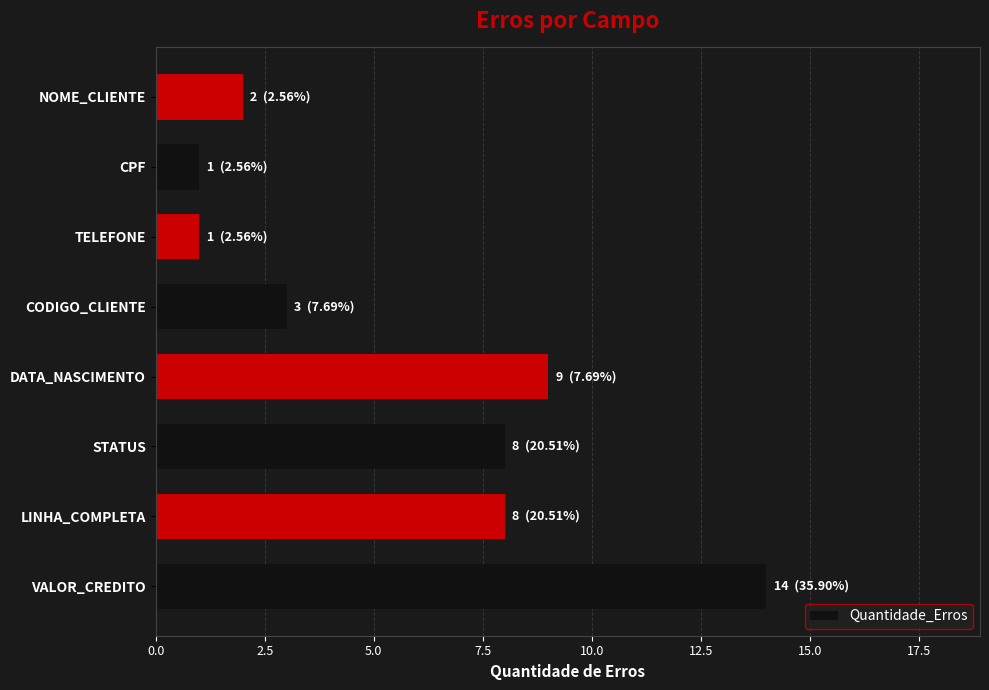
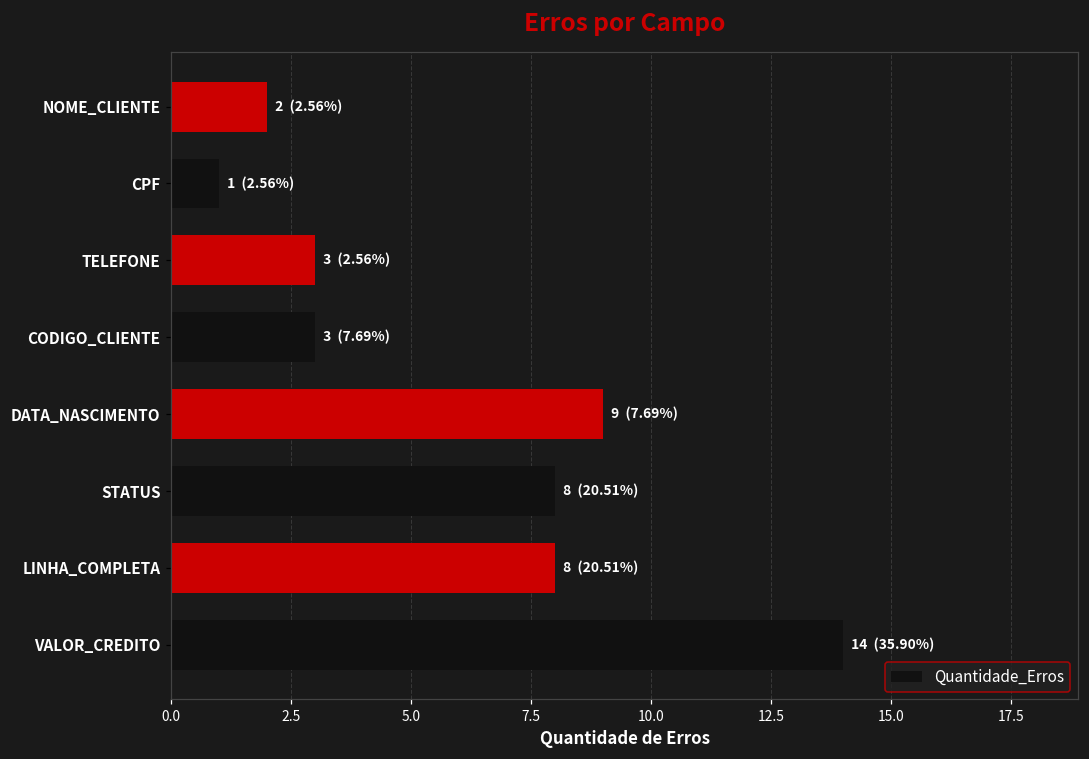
  {
    "NOME_CLIENTE": 2,
    "CPF": 1,
-   "TELEFONE": 1,
+   "TELEFONE": 3,
    "CODIGO_CLIENTE": 3,
    "DATA_NASCIMENTO": 9,
    "STATUS": 8,
    "LINHA_COMPLETA": 8,
    "VALOR_CREDITO": 14
  }
